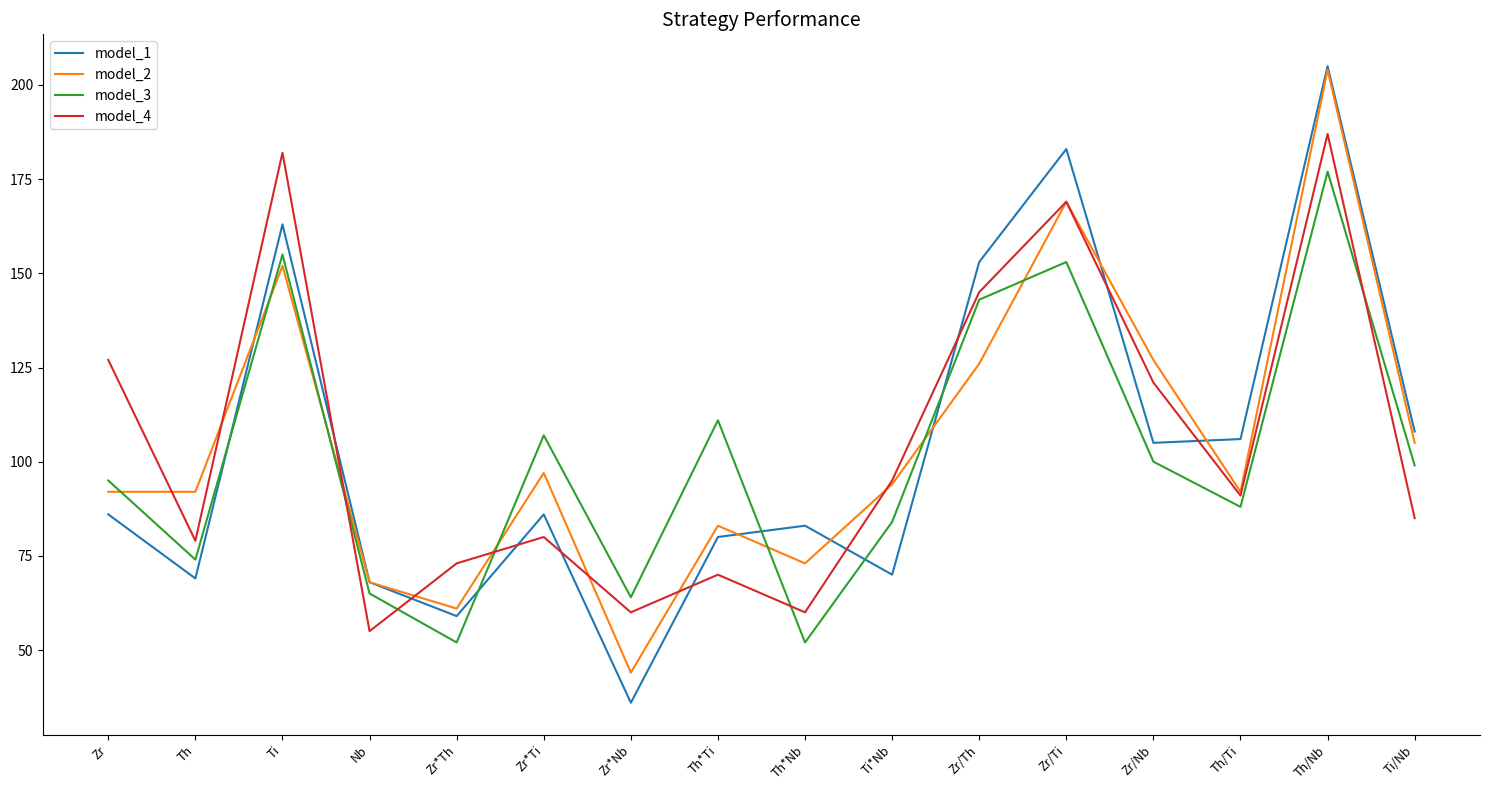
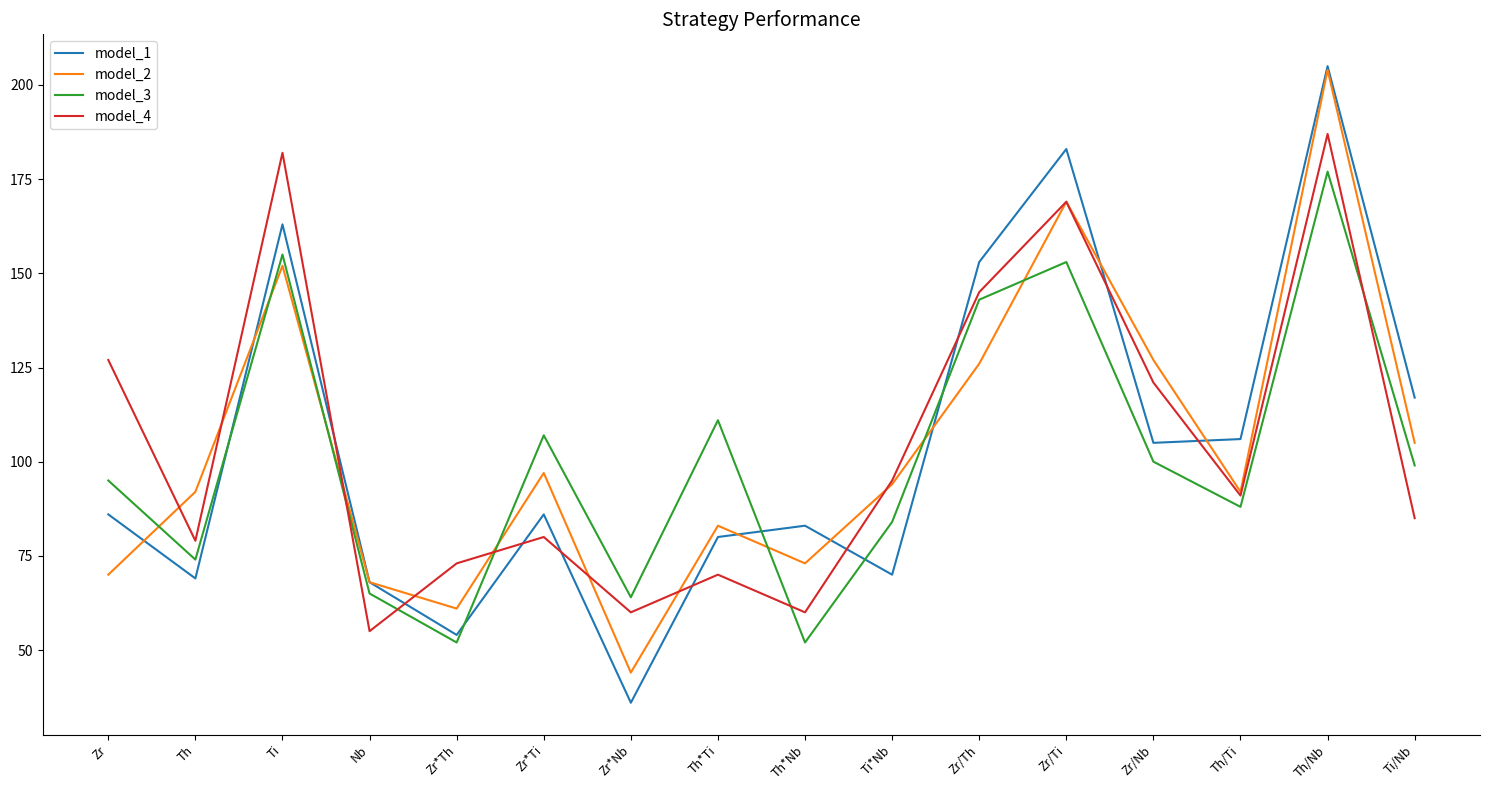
  {
    "model_1": {
      "Zr": 86,
      "Th": 69,
      "Ti": 163,
-     "Zr*Th": 59,
+     "Zr*Th": 54,
      "Zr*Ti": 86,
      "Zr*Nb": 36,
      "Th*Ti": 80,
      "Th*Nb": 83,
      "Ti*Nb": 70,
      "Zr/Th": 153,
      "Zr/Ti": 183,
      "Zr/Nb": 105,
      "Th/Ti": 106,
      "Th/Nb": 205,
-     "Ti/Nb": 108
+     "Ti/Nb": 117
    },
    "model_2": {
-     "Zr": 92,
+     "Zr": 70,
      "Th": 92,
      "Ti": 152,
      "Zr*Th": 61,
      "Zr*Ti": 97,
      "Zr*Nb": 44,
      "Th*Ti": 83,
      "Th*Nb": 73,
      "Ti*Nb": 94,
      "Zr/Th": 126,
      "Zr/Nb": 127,
      "Th/Ti": 92,
      "Th/Nb": 204,
      "Ti/Nb": 105
    },
    "model_3": {
      "Zr": 95,
      "Th": 74,
      "Ti": 155,
      "Nb": 65,
      "Zr*Th": 52,
      "Zr*Ti": 107,
      "Zr*Nb": 64,
      "Th*Ti": 111,
      "Th*Nb": 52,
      "Ti*Nb": 84,
      "Zr/Th": 143,
      "Zr/Ti": 153,
      "Zr/Nb": 100,
      "Th/Ti": 88,
      "Th/Nb": 177,
      "Ti/Nb": 99
    },
    "model_4": {
      "Zr": 127,
      "Th": 79,
      "Ti": 182,
      "Nb": 55,
      "Zr*Th": 73,
      "Zr*Ti": 80,
      "Zr*Nb": 60,
      "Th*Ti": 70,
      "Th*Nb": 60,
      "Ti*Nb": 95,
      "Zr/Th": 145,
      "Zr/Nb": 121,
      "Th/Ti": 91,
      "Th/Nb": 187,
      "Ti/Nb": 85
    }
  }
